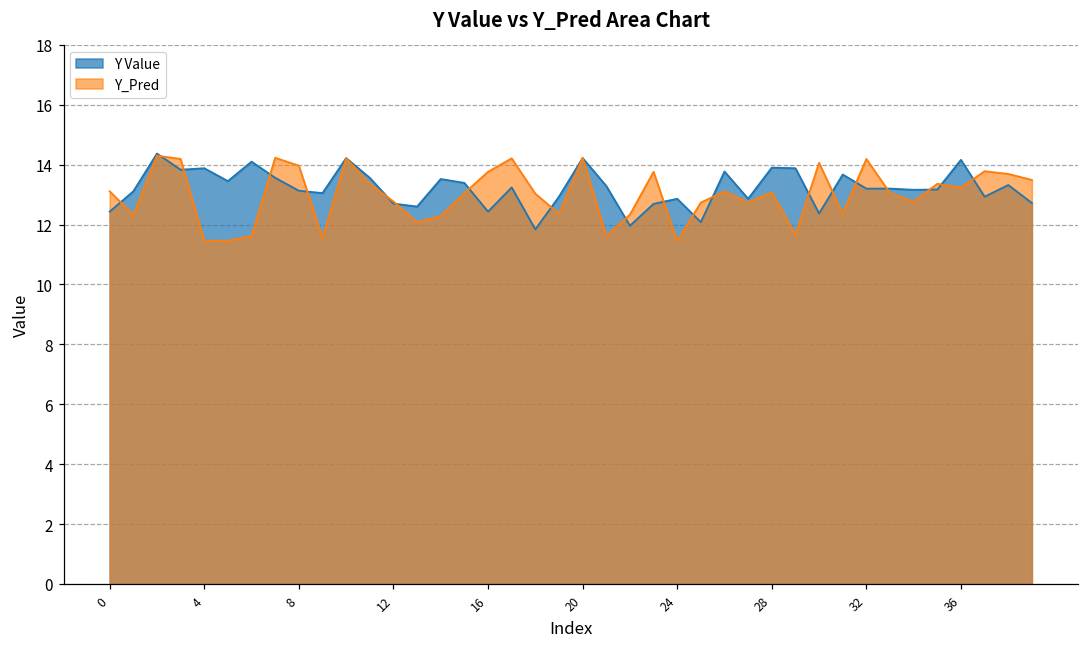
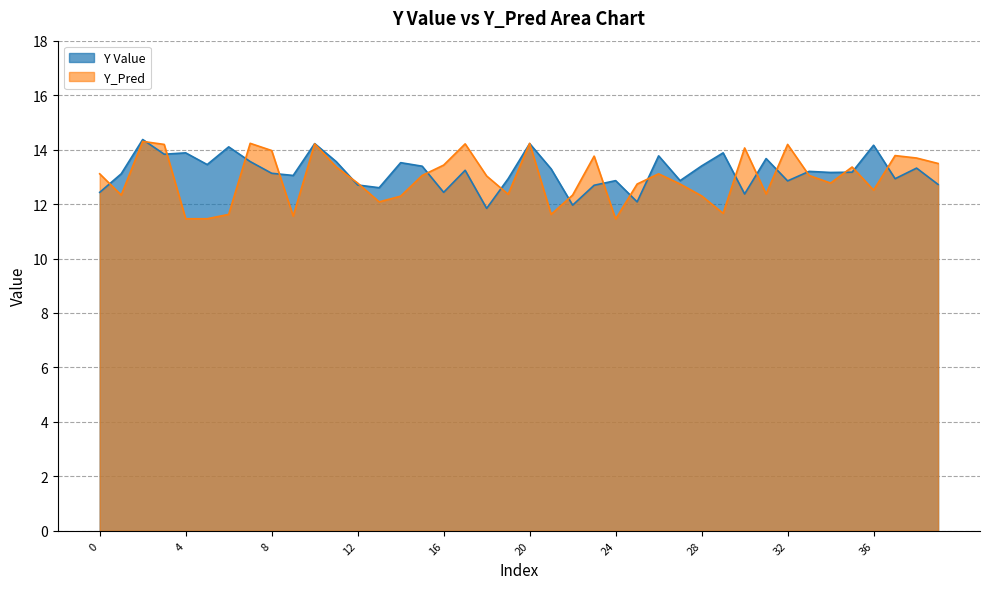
  {
    "Y Value": {
      "0": 12.4,
      "4": 13.9,
      "8": 13.1,
      "16": 12.4,
      "24": 12.9,
-     "28": 13.9,
-     "32": 13.2,
+     "28": 13.4,
+     "32": 12.9,
      "36": 14.2
    },
    "Y_Pred": {
      "0": 13.1,
      "4": 11.5,
      "8": 14.0,
-     "16": 13.8,
+     "16": 13.4,
      "24": 11.5,
-     "28": 13.1,
+     "28": 12.3,
      "32": 14.2,
-     "36": 13.2
+     "36": 12.5
    }
  }
